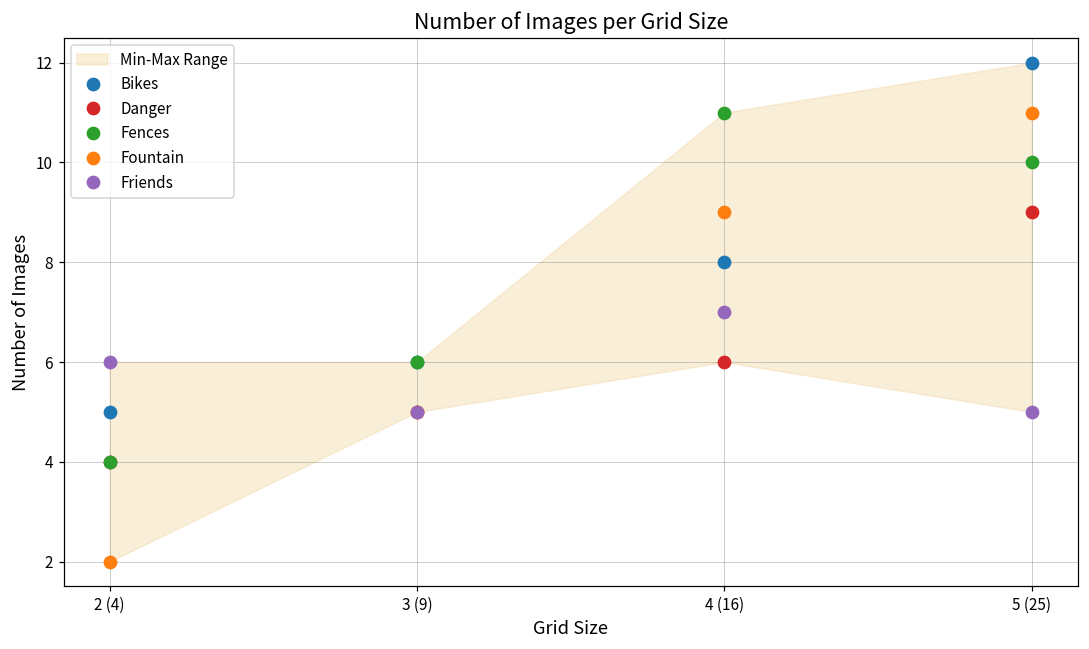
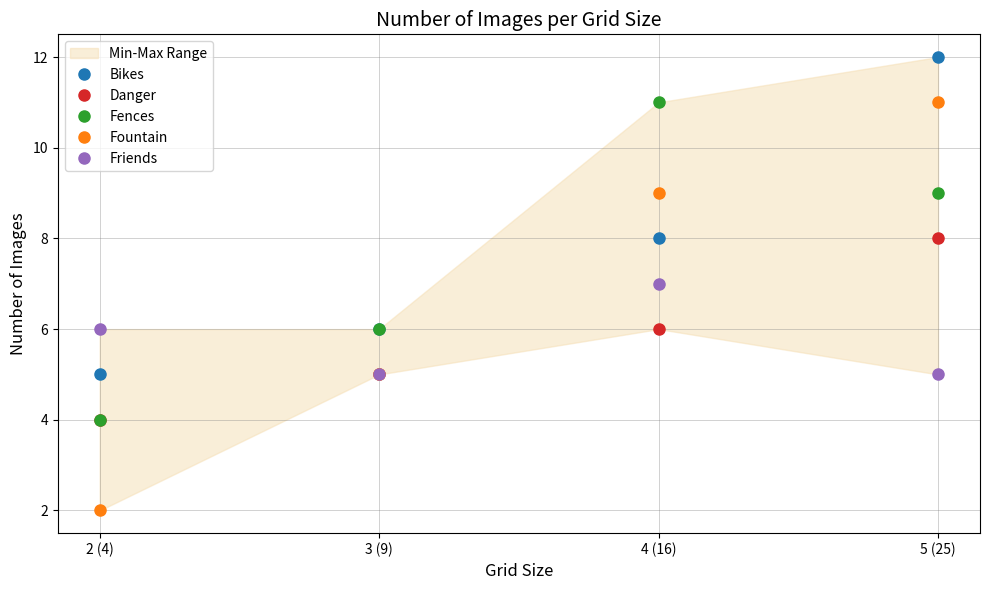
  {
    "Bikes": {
      "2 (4)": 5,
      "4 (16)": 8
    },
    "Danger": {
      "4 (16)": 6,
-     "5 (25)": 9
+     "5 (25)": 8
    },
    "Fences": {
-     "5 (25)": 10
+     "5 (25)": 9
    },
    "Fountain": {
      "2 (4)": 2,
      "4 (16)": 9,
      "5 (25)": 11
    },
    "Friends": {
      "4 (16)": 7,
      "5 (25)": 5
    }
  }
